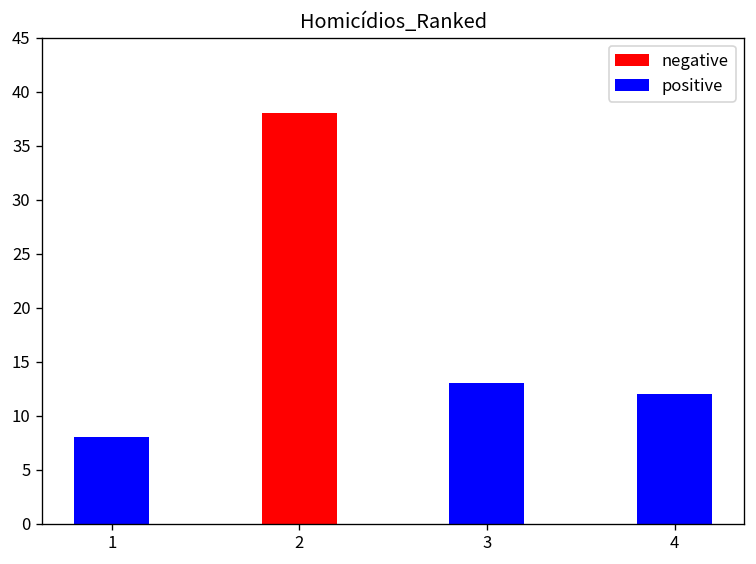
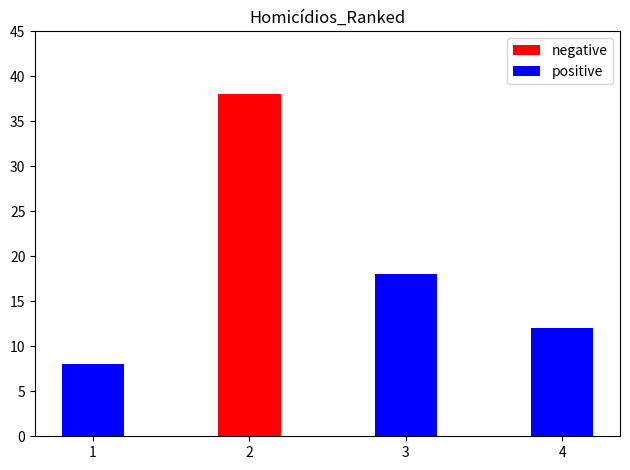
  {
    "negative": {
      "1": 0,
      "2": 38,
      "3": 0,
      "4": 0
    },
    "positive": {
      "1": 8,
      "2": 0,
-     "3": 13,
+     "3": 18,
      "4": 12
    }
  }
